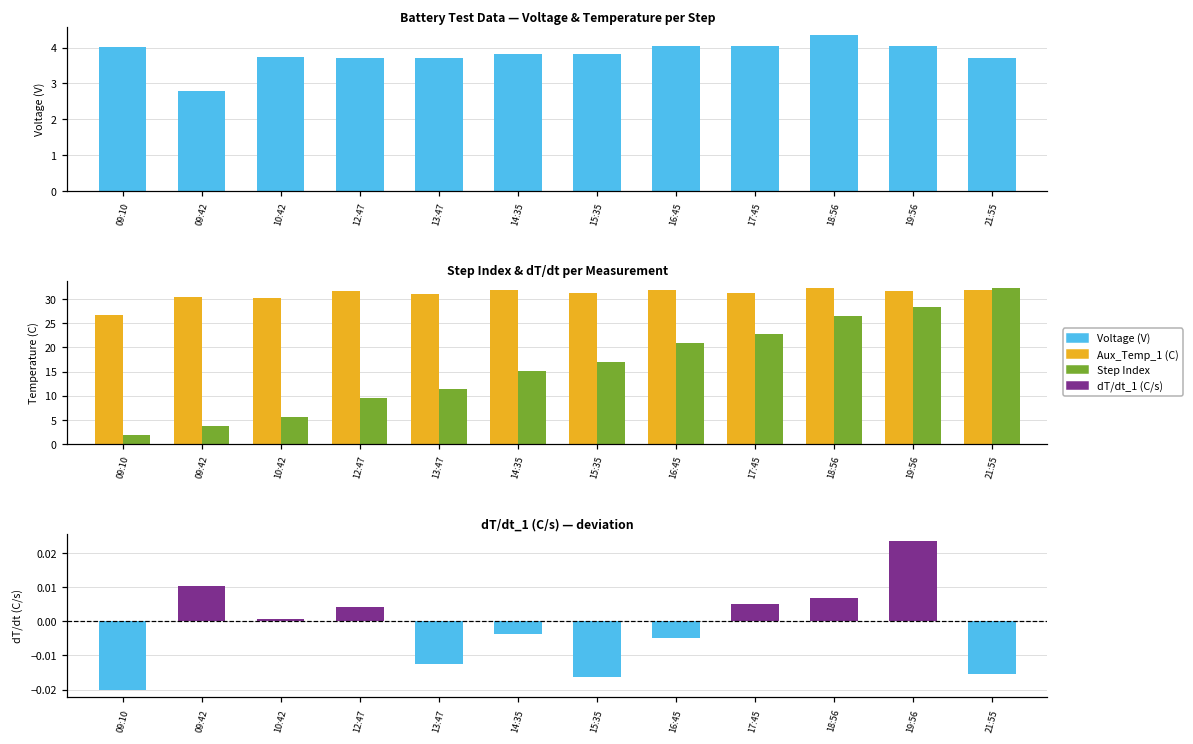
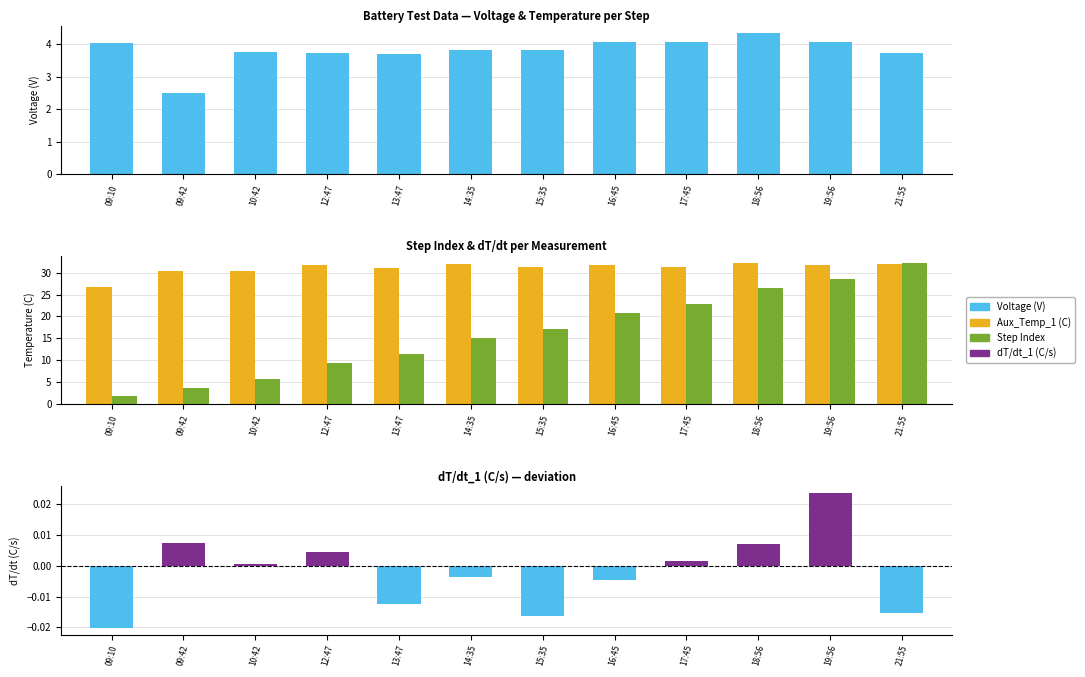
  {
    "Battery Test Data — Voltage & Temperature per Step": {
      "09:10": 4.0,
-     "09:42": 2.8,
+     "09:42": 2.5,
      "10:42": 3.7,
      "12:47": 3.7,
      "13:47": 3.7,
      "14:35": 3.8,
      "15:35": 3.8,
      "16:45": 4.1,
      "17:45": 4.0,
      "18:56": 4.4,
      "19:56": 4.1,
      "21:55": 3.7
    },
    "dT/dt_1 (C/s) — deviation": {
      "09:10": -0.020,
-     "09:42": 0.010,
+     "09:42": 0.007,
      "12:47": 0.004,
      "13:47": -0.013,
      "14:35": -0.004,
      "15:35": -0.016,
      "16:45": -0.005,
-     "17:45": 0.005,
+     "17:45": 0.002,
      "18:56": 0.007,
      "19:56": 0.024,
      "21:55": -0.015
    }
  }
